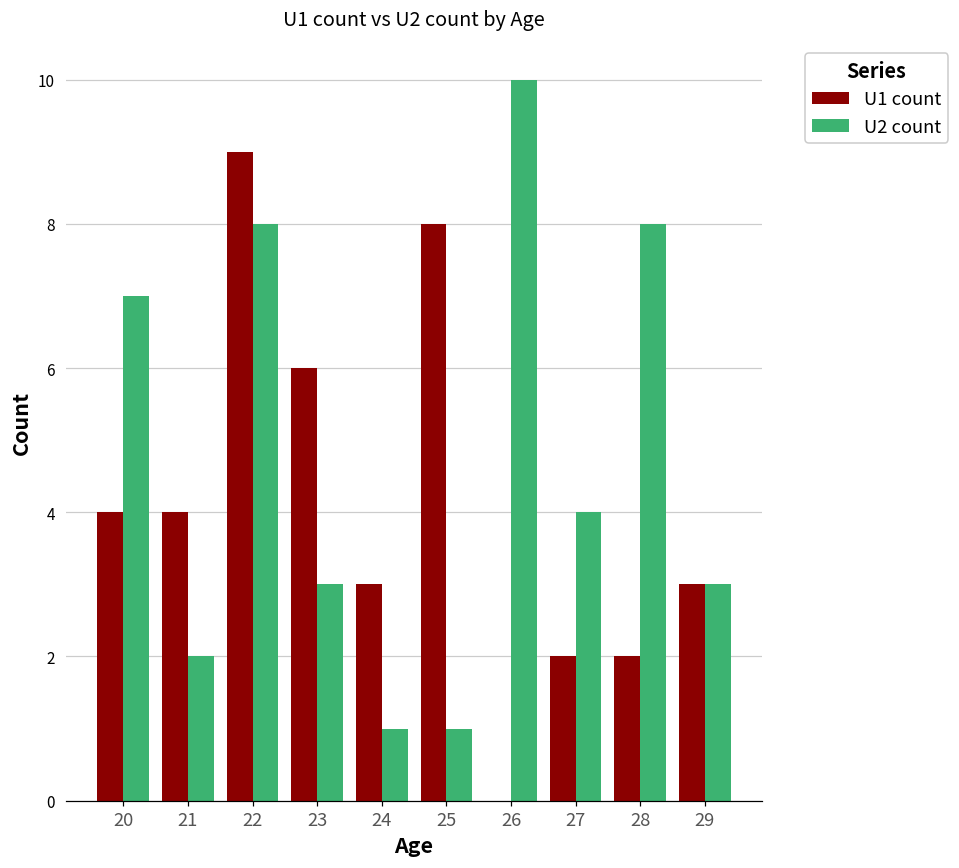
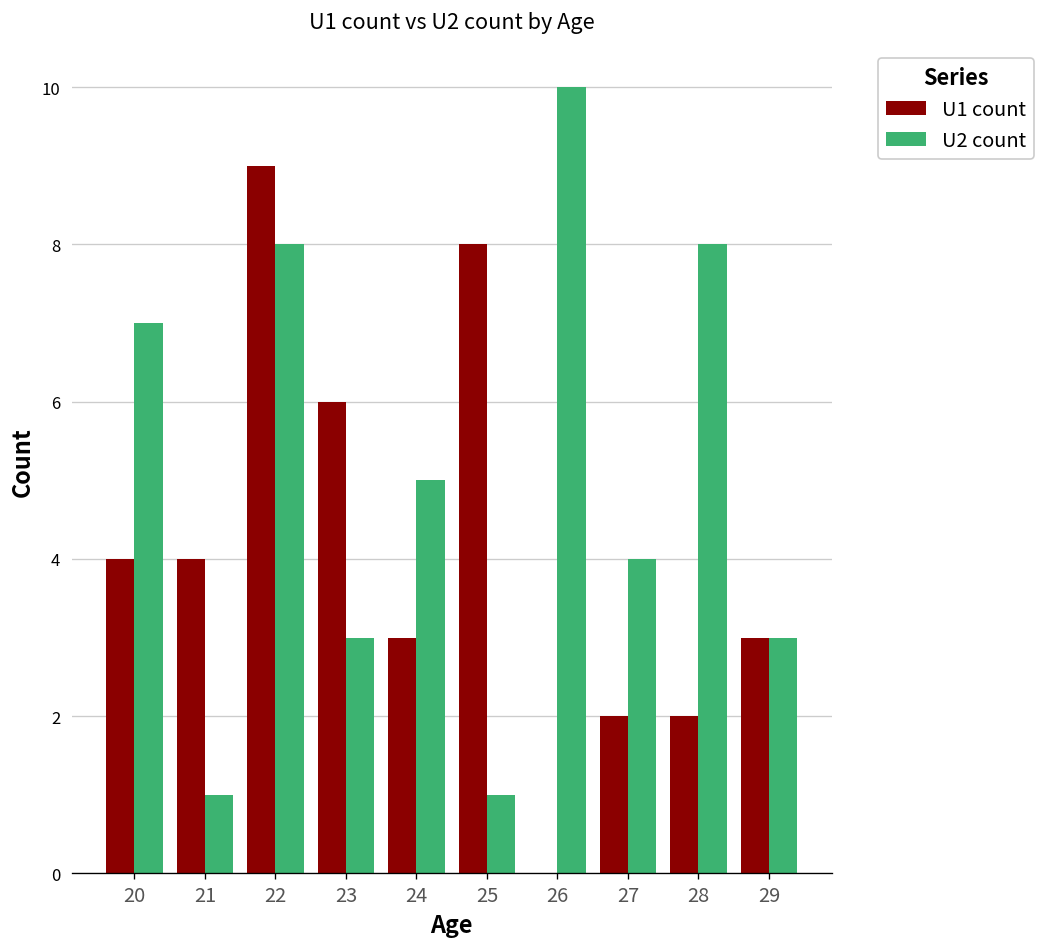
  {
    "U1 count": {
      "20": 4,
      "21": 4,
      "22": 9,
      "23": 6,
      "24": 3,
      "25": 8,
      "26": 0,
      "27": 2,
      "28": 2,
      "29": 3
    },
    "U2 count": {
      "20": 7,
-     "21": 2,
+     "21": 1,
      "22": 8,
      "23": 3,
-     "24": 1,
+     "24": 5,
      "25": 1,
      "26": 10,
      "27": 4,
      "28": 8,
      "29": 3
    }
  }
